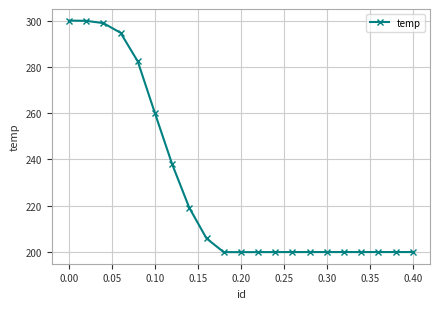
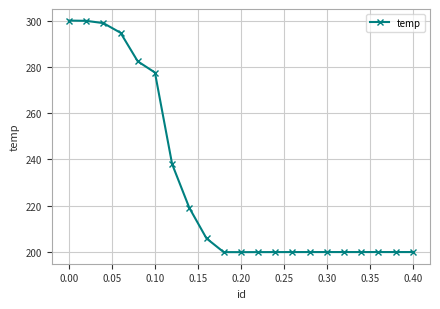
  {
    "0.00": 300,
-   "0.10": 260,
+   "0.10": 278,
    "0.20": 200,
    "0.30": 200,
    "0.40": 200
  }
